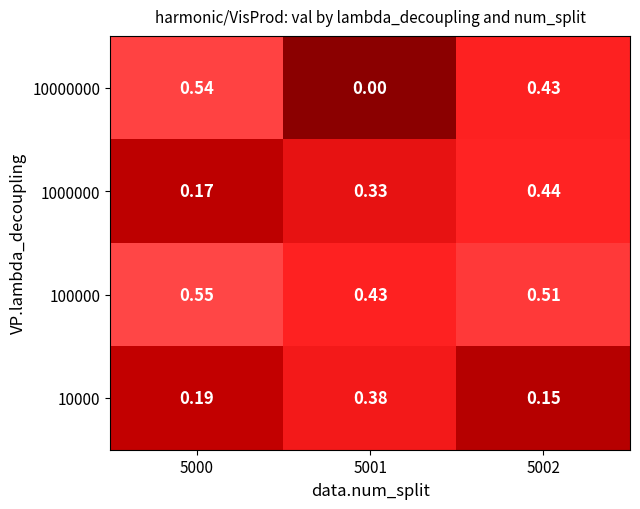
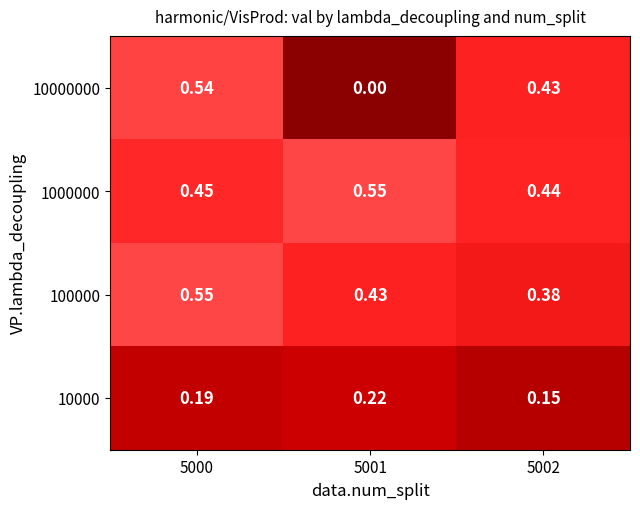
  {
    "10000000": {
      "5000": 0.54,
      "5001": 0.00,
      "5002": 0.43
    },
    "1000000": {
-     "5000": 0.17,
-     "5001": 0.33,
+     "5000": 0.45,
+     "5001": 0.55,
      "5002": 0.44
    },
    "100000": {
      "5000": 0.55,
      "5001": 0.43,
-     "5002": 0.51
+     "5002": 0.38
    },
    "10000": {
      "5000": 0.19,
-     "5001": 0.38,
+     "5001": 0.22,
      "5002": 0.15
    }
  }
